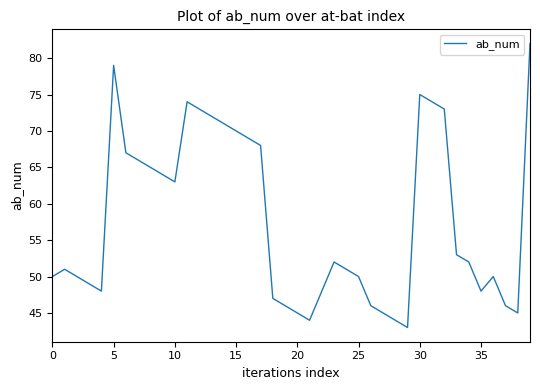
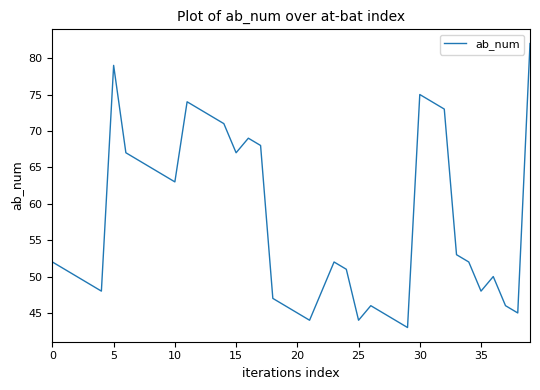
  {
-   "0": 50,
+   "0": 52,
    "5": 79,
    "10": 63,
-   "15": 70,
+   "15": 67,
    "20": 45,
-   "25": 50,
+   "25": 44,
    "30": 75,
    "35": 48
  }
